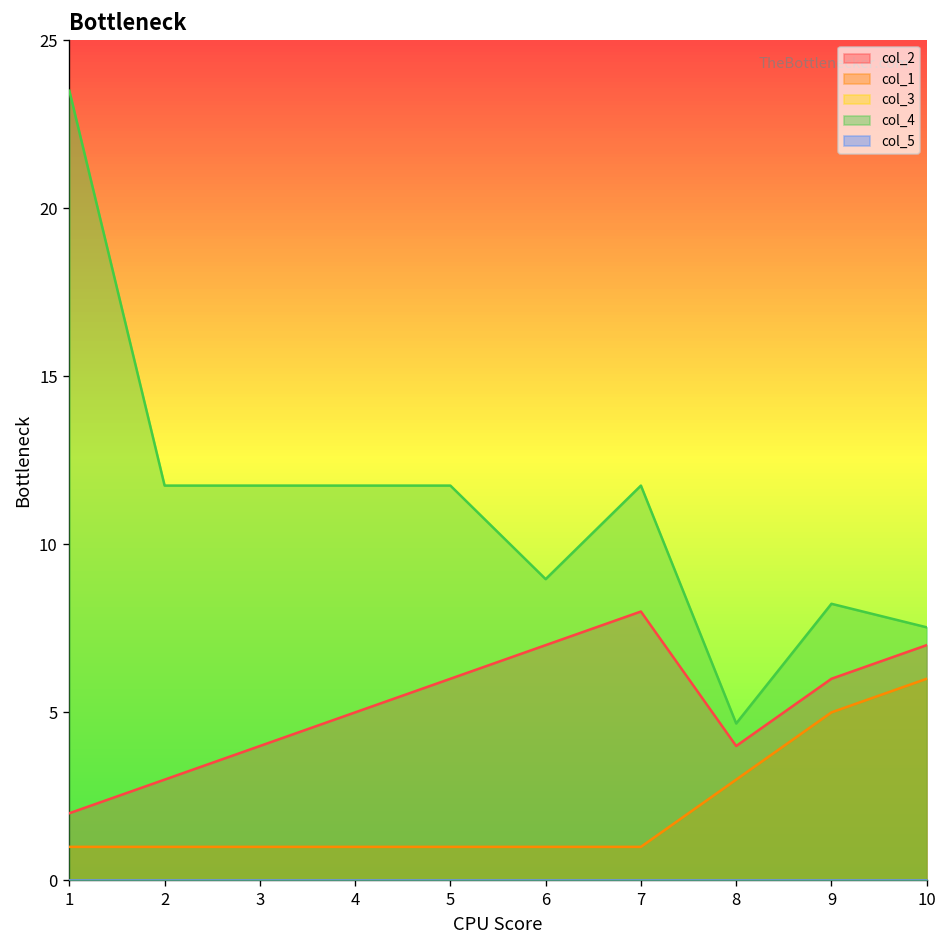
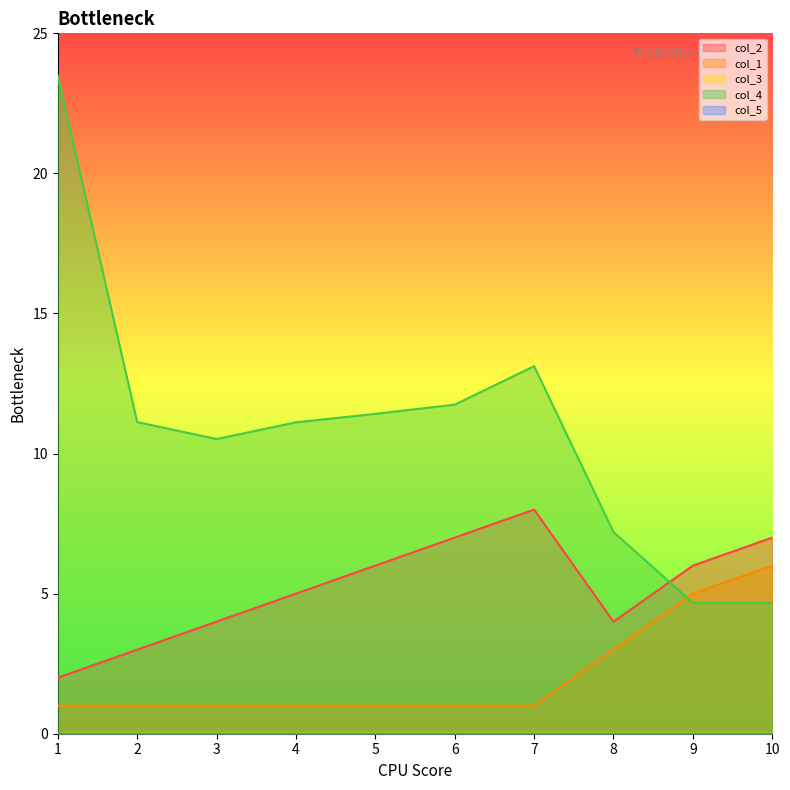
  {
    "col_5": {
      "1": 0.0,
      "2": 0.0,
      "3": 0.0,
      "4": 0.0,
      "5": 0.0,
      "6": 0.0,
      "7": 0.0,
      "8": 0.0,
      "9": 0.0,
      "10": 0.0
    },
    "col_4": {
      "1": 23.5,
-     "2": 11.7,
-     "3": 11.7,
-     "4": 11.7,
-     "5": 11.7,
-     "6": 9.0,
-     "7": 11.7,
-     "8": 4.7,
-     "9": 8.2,
-     "10": 7.5
+     "2": 11.1,
+     "3": 10.5,
+     "4": 11.1,
+     "5": 11.4,
+     "6": 11.7,
+     "7": 13.1,
+     "8": 7.2,
+     "9": 4.7,
+     "10": 4.7
    }
  }
